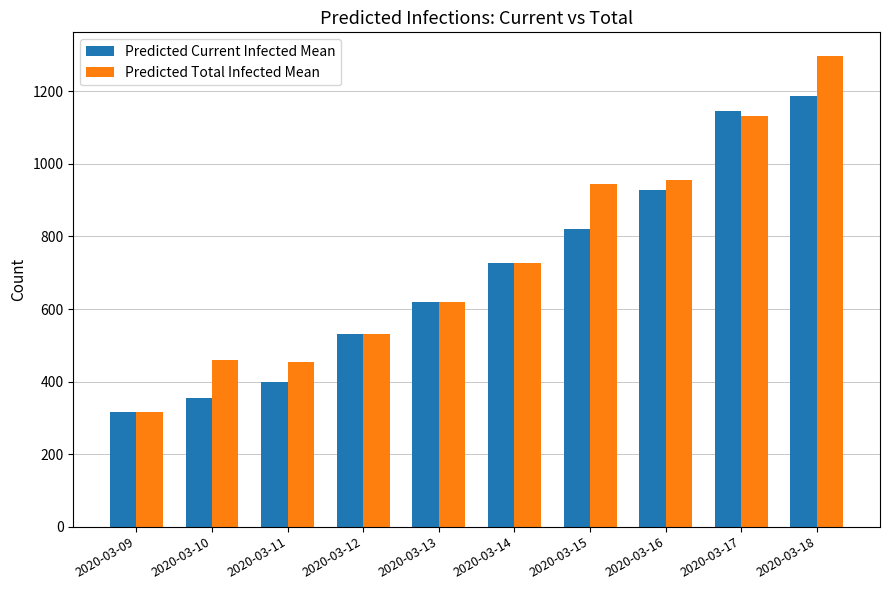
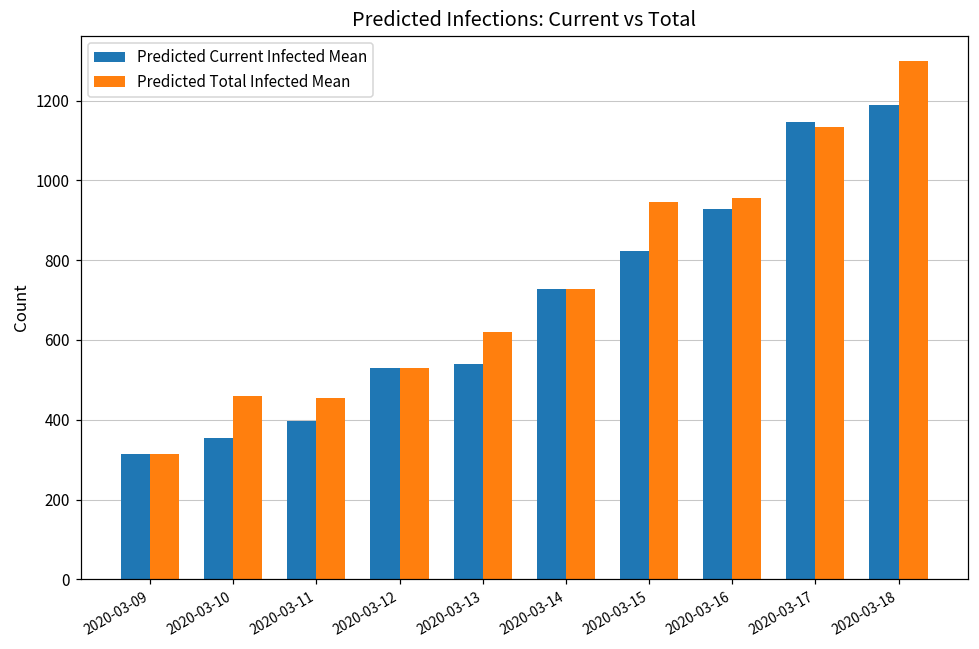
  {
    "Predicted Current Infected Mean": {
      "2020-03-09": 320,
      "2020-03-10": 350,
      "2020-03-11": 400,
      "2020-03-12": 530,
-     "2020-03-13": 620,
+     "2020-03-13": 540,
      "2020-03-14": 730,
      "2020-03-15": 820,
      "2020-03-16": 930,
      "2020-03-17": 1150,
      "2020-03-18": 1190
    },
    "Predicted Total Infected Mean": {
      "2020-03-09": 320,
      "2020-03-10": 460,
      "2020-03-11": 450,
      "2020-03-12": 530,
      "2020-03-13": 620,
      "2020-03-14": 730,
      "2020-03-15": 950,
      "2020-03-16": 960,
      "2020-03-17": 1130,
      "2020-03-18": 1300
    }
  }
